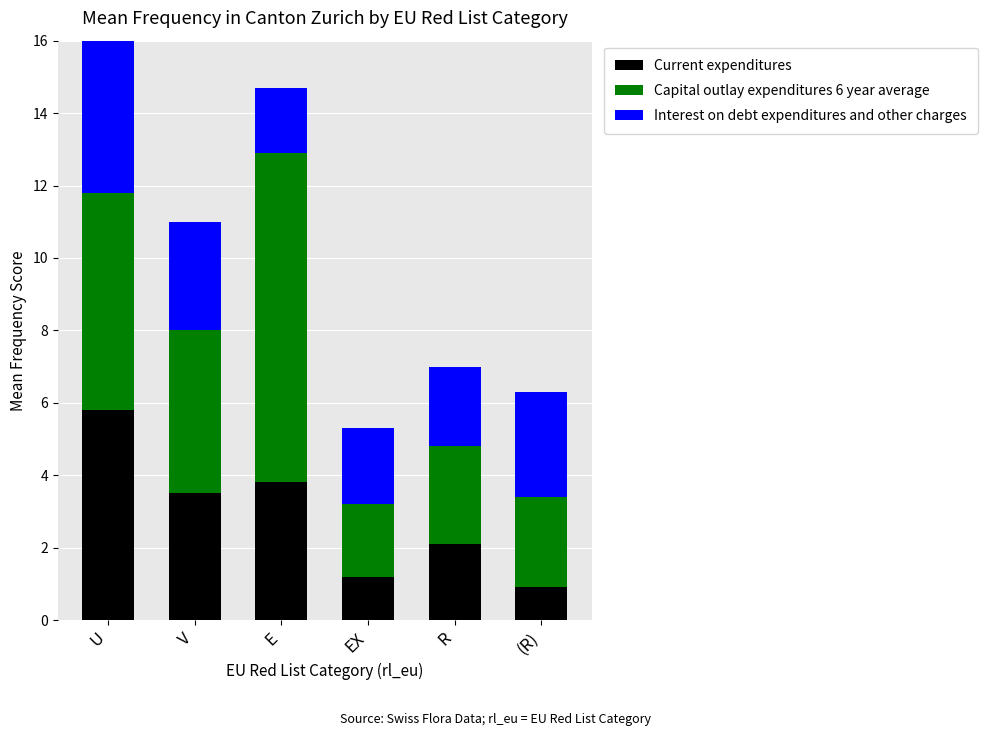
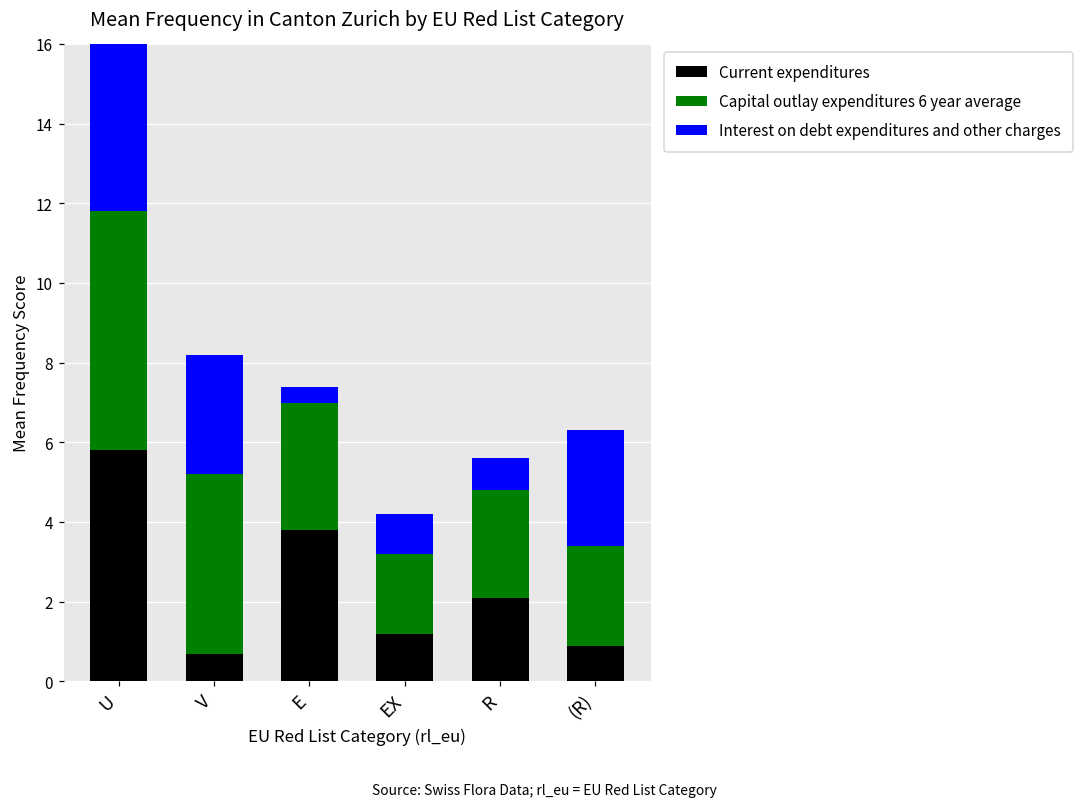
  {
    "Current expenditures": {
      "U": 5.8,
-     "V": 3.5,
+     "V": 0.7,
      "E": 3.8,
      "EX": 1.2,
      "R": 2.1,
      "(R)": 0.9
    },
    "Capital outlay expenditures 6 year average": {
      "U": 6.0,
      "V": 4.5,
-     "E": 9.1,
+     "E": 3.2,
      "EX": 2.0,
      "R": 2.7,
      "(R)": 2.5
    },
    "Interest on debt expenditures and other charges": {
      "V": 3.0,
-     "E": 1.8,
-     "EX": 2.1,
-     "R": 2.2,
+     "E": 0.4,
+     "EX": 1.0,
+     "R": 0.8,
      "(R)": 2.9
    }
  }
